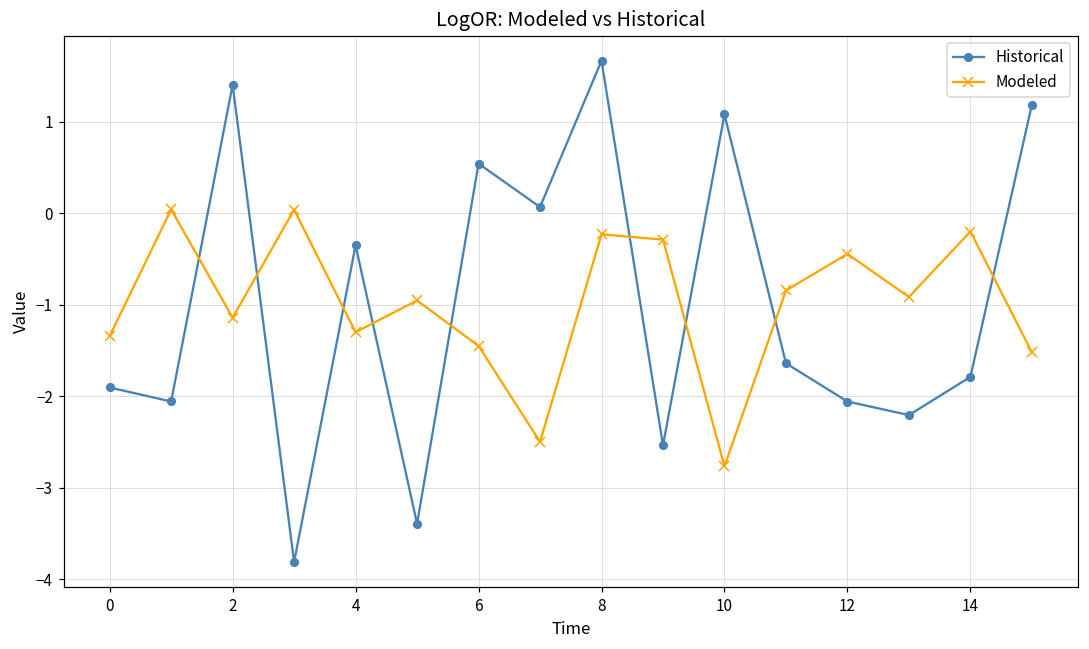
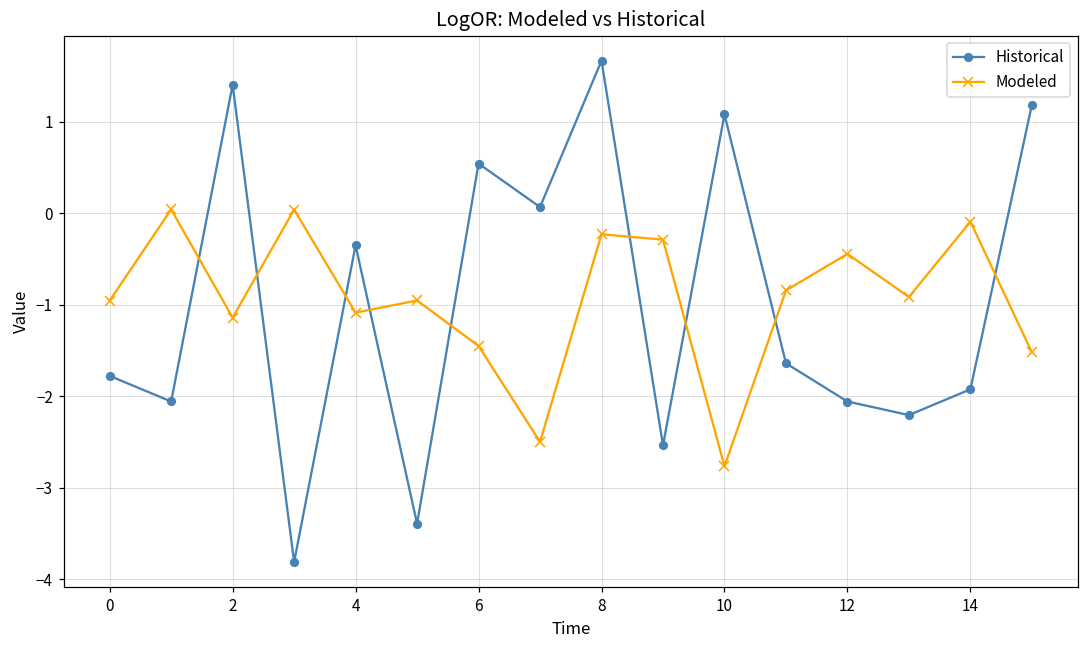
  {
    "Historical": {
-     "0": -1.9,
+     "0": -1.8,
      "2": 1.4,
      "4": -0.4,
      "6": 0.5,
      "8": 1.7,
      "10": 1.1,
      "12": -2.1,
-     "14": -1.8
+     "14": -1.9
    },
    "Modeled": {
-     "0": -1.3,
+     "0": -1.0,
      "2": -1.1,
-     "4": -1.3,
+     "4": -1.1,
      "6": -1.5,
      "8": -0.2,
      "10": -2.8,
      "12": -0.4,
-     "14": -0.2
+     "14": -0.1
    }
  }
